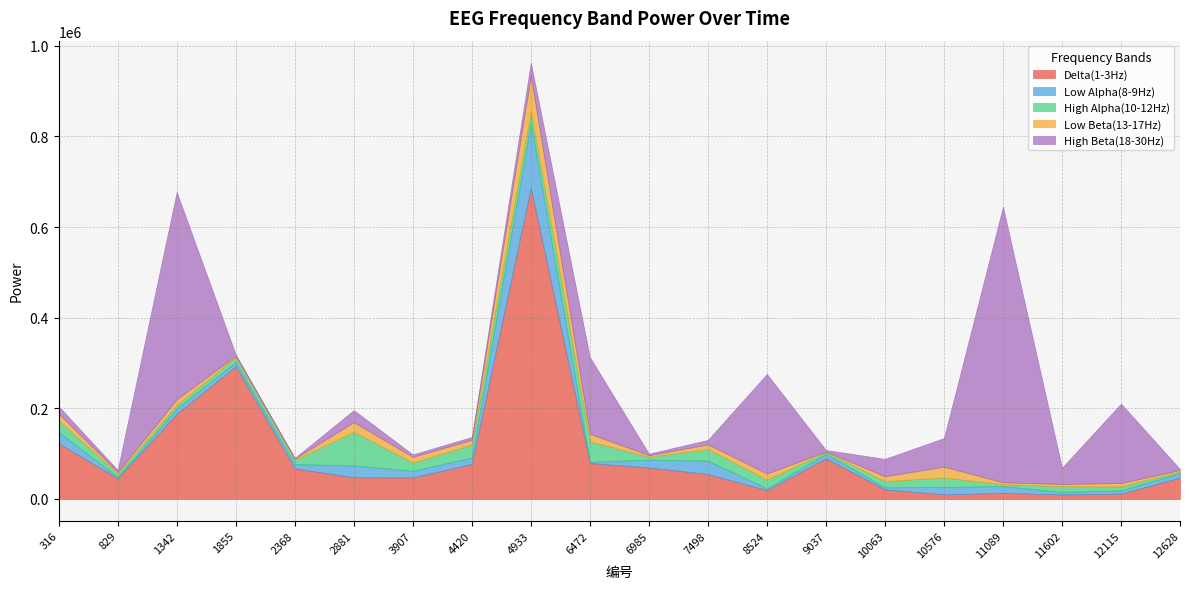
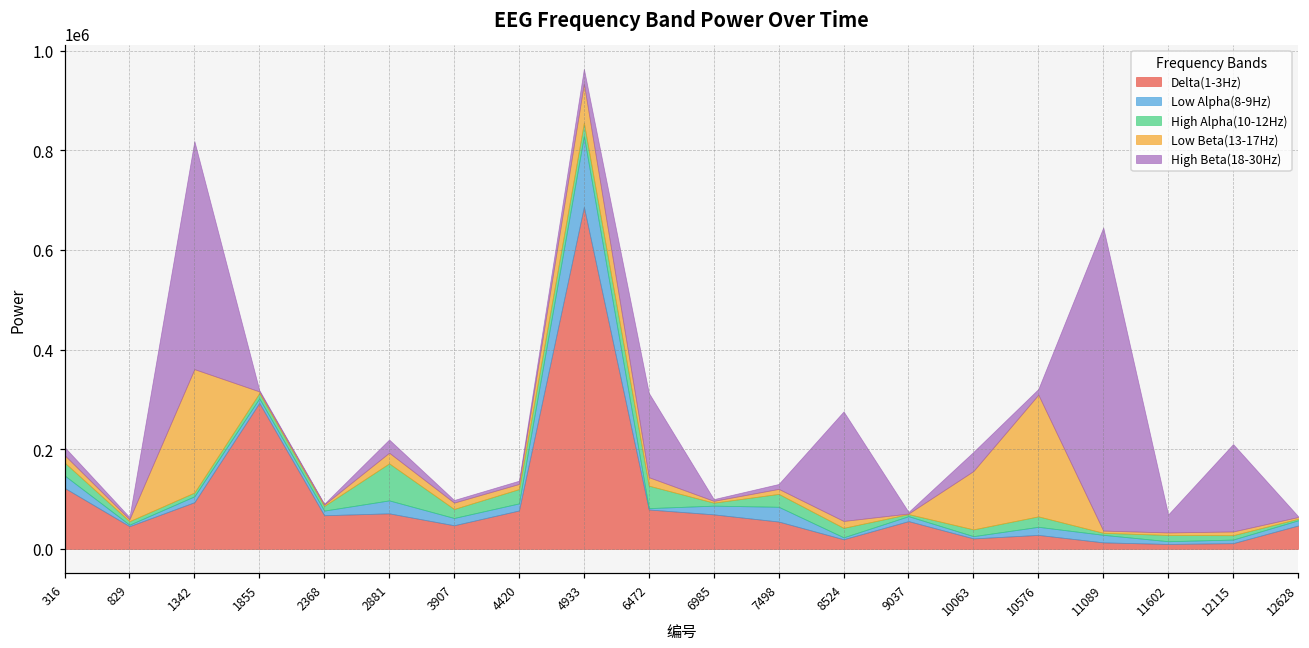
  {
    "Delta(1-3Hz)": {
      "316": 120000,
-     "1342": 190000,
+     "1342": 90000,
      "1855": 290000,
      "2368": 70000,
-     "2881": 50000,
+     "2881": 70000,
      "3907": 50000,
      "4420": 80000,
      "4933": 690000,
      "6985": 70000,
      "7498": 50000,
-     "9037": 90000,
-     "10576": 10000,
+     "9037": 60000,
+     "10576": 30000,
      "11089": 10000,
      "12115": 10000,
      "12628": 50000
    },
    "Low Alpha(8-9Hz)": {
      "316": 30000,
      "1342": 10000,
      "1855": 10000,
      "2368": 10000,
      "2881": 30000,
      "3907": 10000,
      "4420": 10000,
      "4933": 140000,
      "6985": 20000,
      "7498": 30000,
      "10576": 20000,
      "12115": 10000
    },
    "High Alpha(10-12Hz)": {
      "316": 30000,
      "1342": 10000,
      "2881": 70000,
      "3907": 20000,
      "4420": 30000,
      "4933": 30000,
      "6472": 50000,
      "7498": 30000,
      "8524": 20000,
      "10063": 10000,
      "10576": 20000,
      "12115": 10000
    },
    "Low Beta(13-17Hz)": {
      "316": 10000,
-     "1342": 10000,
+     "1342": 250000,
      "2881": 20000,
      "4420": 10000,
      "4933": 80000,
      "6472": 20000,
      "7498": 10000,
      "8524": 10000,
-     "10063": 10000,
-     "10576": 20000,
+     "10063": 120000,
+     "10576": 240000,
      "12115": 10000
    },
    "High Beta(18-30Hz)": {
      "316": 20000,
      "1342": 460000,
      "2881": 30000,
      "4420": 10000,
      "4933": 30000,
      "6472": 170000,
      "7498": 10000,
      "8524": 220000,
      "10063": 40000,
-     "10576": 60000,
+     "10576": 10000,
      "11089": 610000,
      "11602": 40000,
      "12115": 180000
    }
  }
